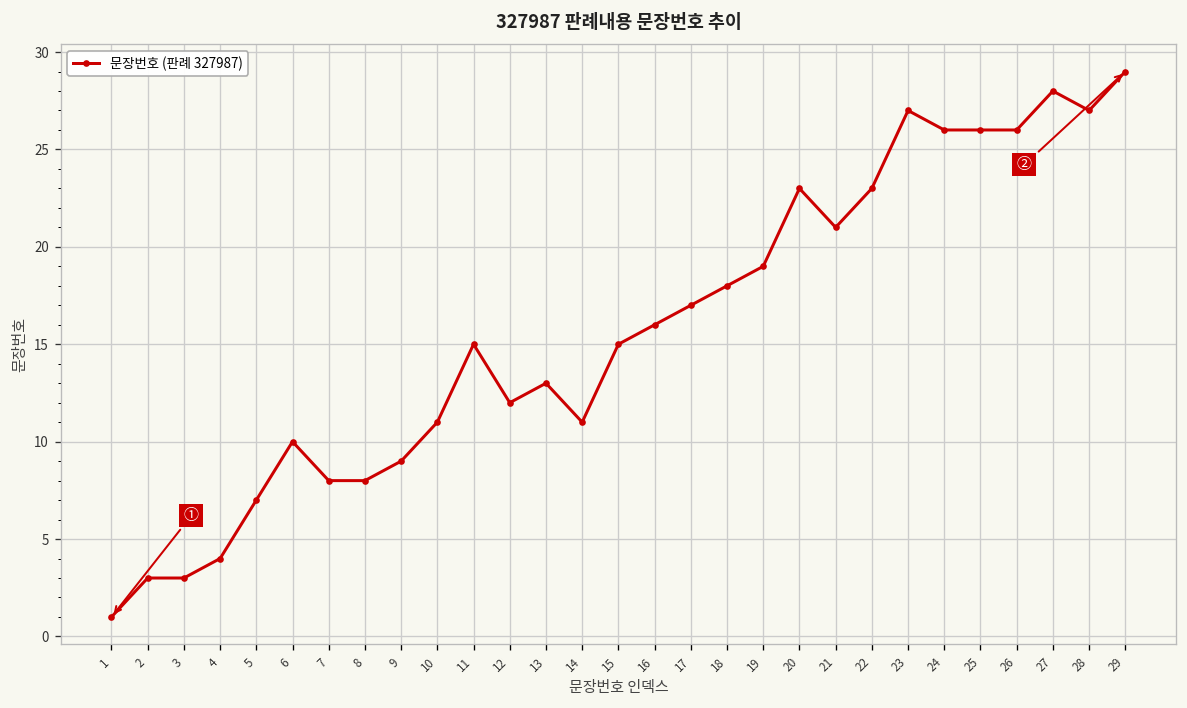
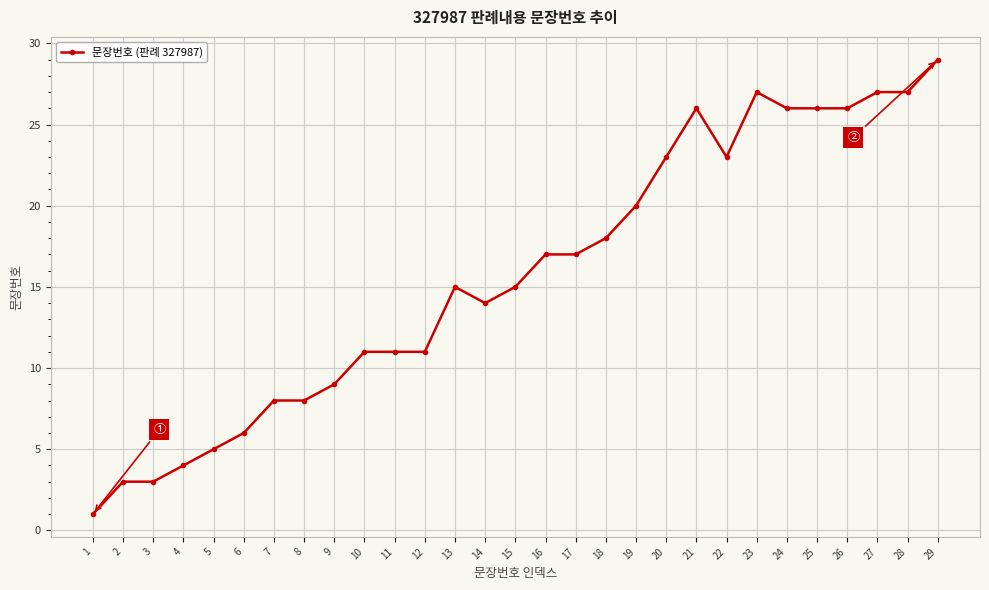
  {
    "1": 1,
    "2": 3,
    "3": 3,
    "4": 4,
-   "5": 7,
-   "6": 10,
+   "5": 5,
+   "6": 6,
    "7": 8,
    "8": 8,
    "9": 9,
    "10": 11,
-   "11": 15,
-   "12": 12,
-   "13": 13,
-   "14": 11,
+   "11": 11,
+   "12": 11,
+   "13": 15,
+   "14": 14,
    "15": 15,
-   "16": 16,
+   "16": 17,
    "17": 17,
    "18": 18,
-   "19": 19,
+   "19": 20,
    "20": 23,
-   "21": 21,
+   "21": 26,
    "22": 23,
    "23": 27,
    "24": 26,
    "25": 26,
    "26": 26,
-   "27": 28,
+   "27": 27,
    "28": 27,
    "29": 29
  }
